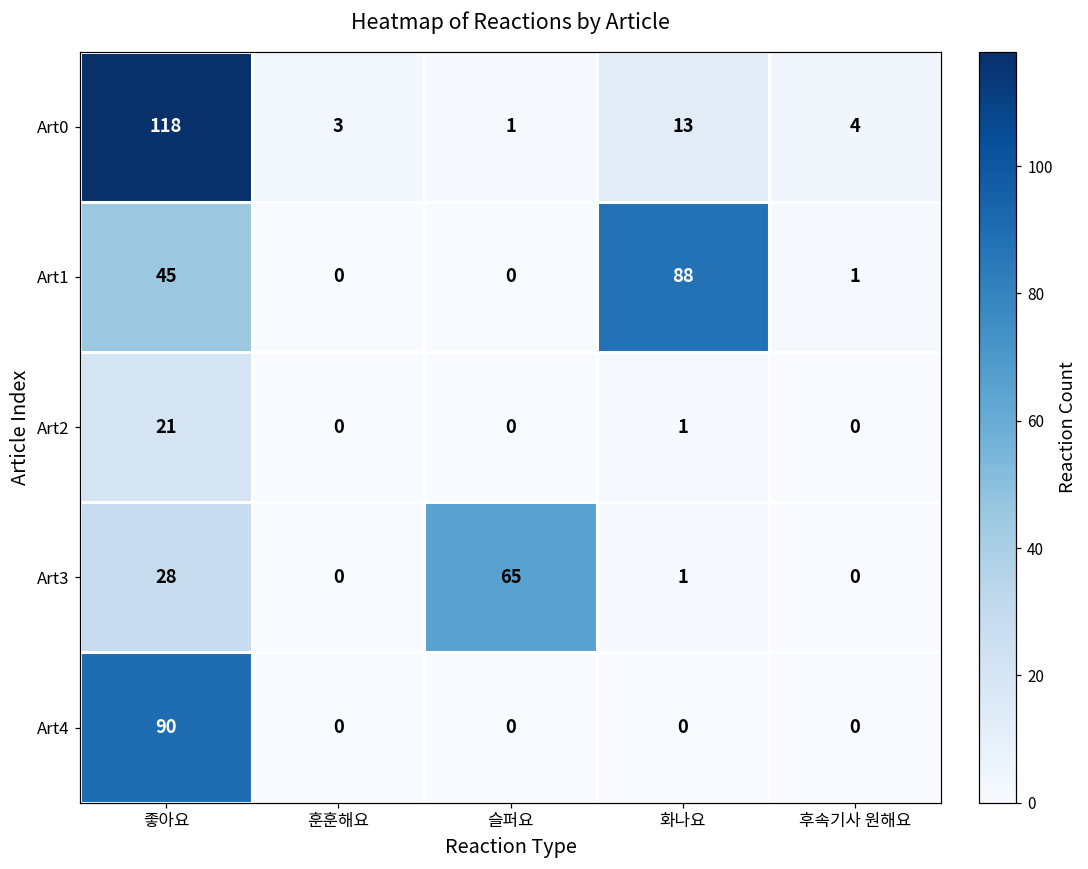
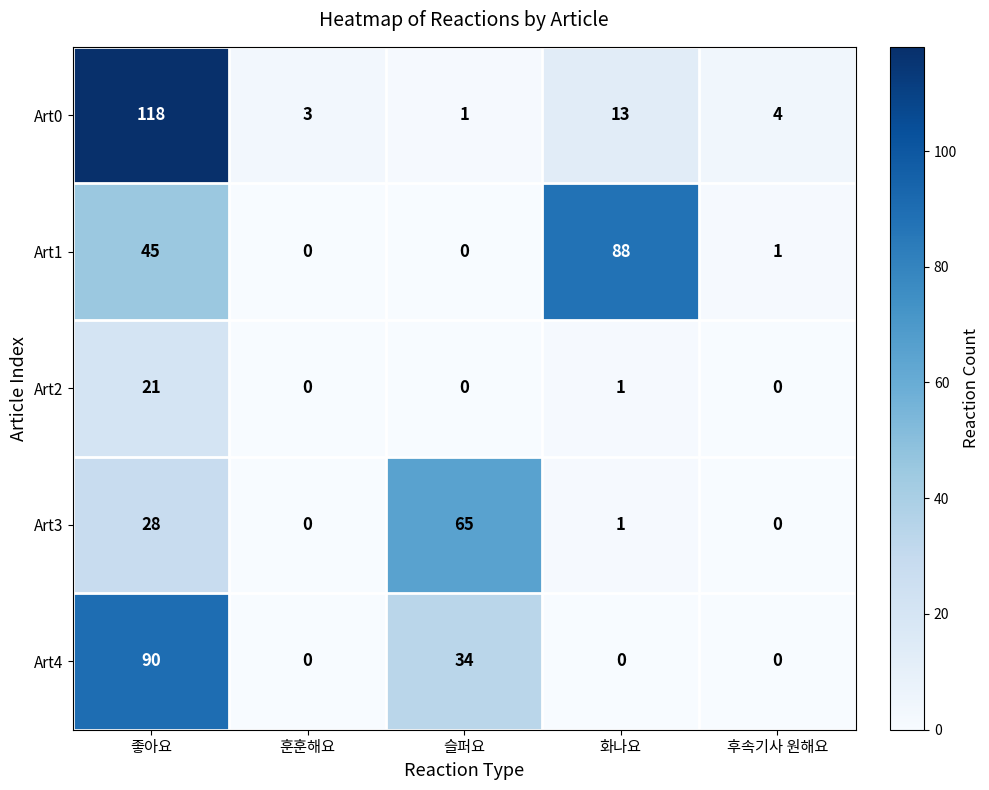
  {
    "Art0": {
      "좋아요": 118,
      "훈훈해요": 3,
      "슬퍼요": 1,
      "화나요": 13,
      "후속기사 원해요": 4
    },
    "Art1": {
      "좋아요": 45,
      "훈훈해요": 0,
      "슬퍼요": 0,
      "화나요": 88,
      "후속기사 원해요": 1
    },
    "Art2": {
      "좋아요": 21,
      "훈훈해요": 0,
      "슬퍼요": 0,
      "화나요": 1,
      "후속기사 원해요": 0
    },
    "Art3": {
      "좋아요": 28,
      "훈훈해요": 0,
      "슬퍼요": 65,
      "화나요": 1,
      "후속기사 원해요": 0
    },
    "Art4": {
      "좋아요": 90,
      "훈훈해요": 0,
-     "슬퍼요": 0,
+     "슬퍼요": 34,
      "화나요": 0,
      "후속기사 원해요": 0
    }
  }
